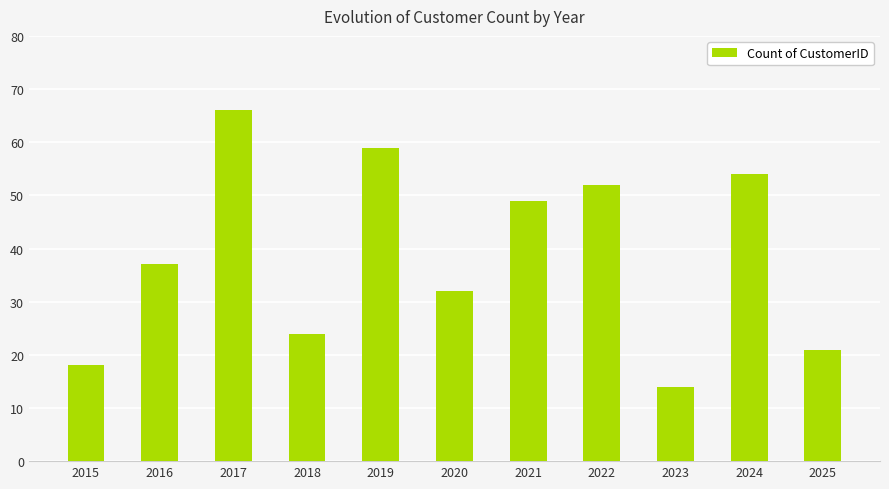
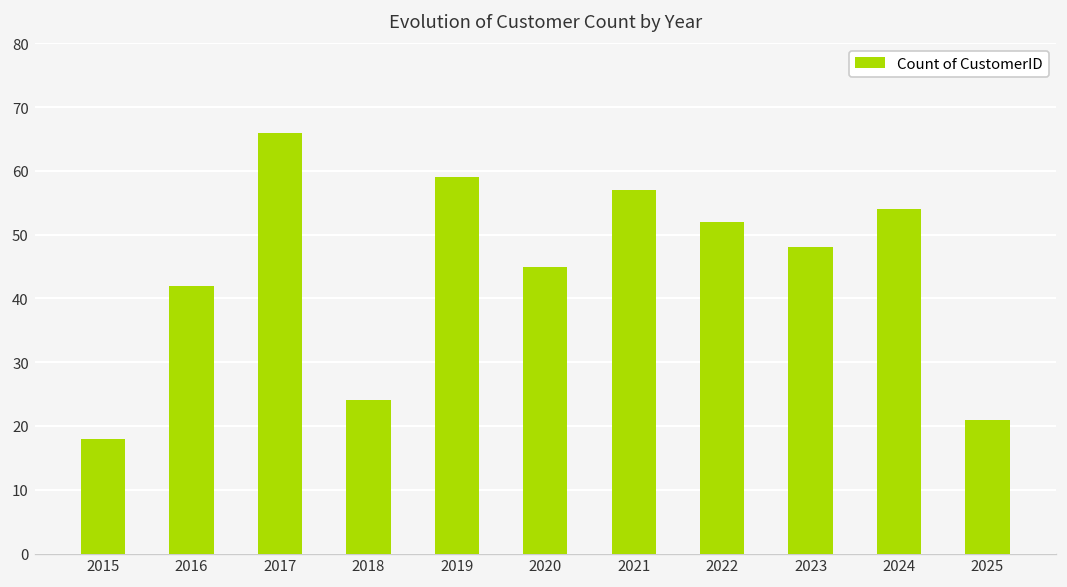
  {
    "2015": 18,
-   "2016": 37,
+   "2016": 42,
    "2017": 66,
    "2018": 24,
    "2019": 59,
-   "2020": 32,
-   "2021": 49,
+   "2020": 45,
+   "2021": 57,
    "2022": 52,
-   "2023": 14,
+   "2023": 48,
    "2024": 54,
    "2025": 21
  }
